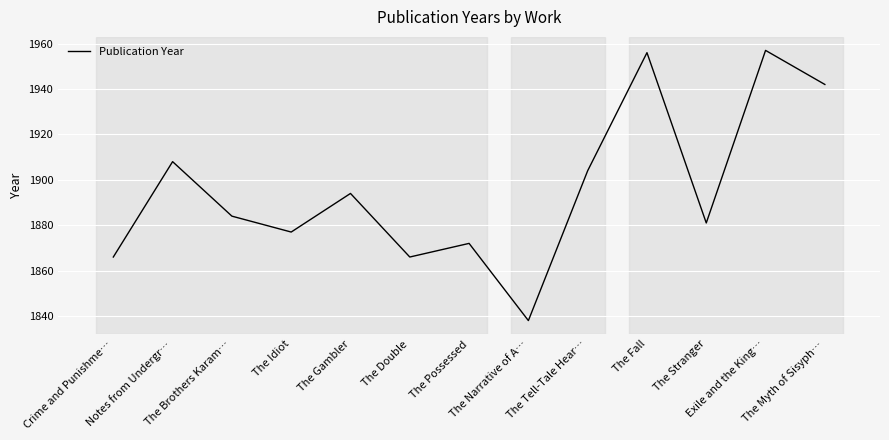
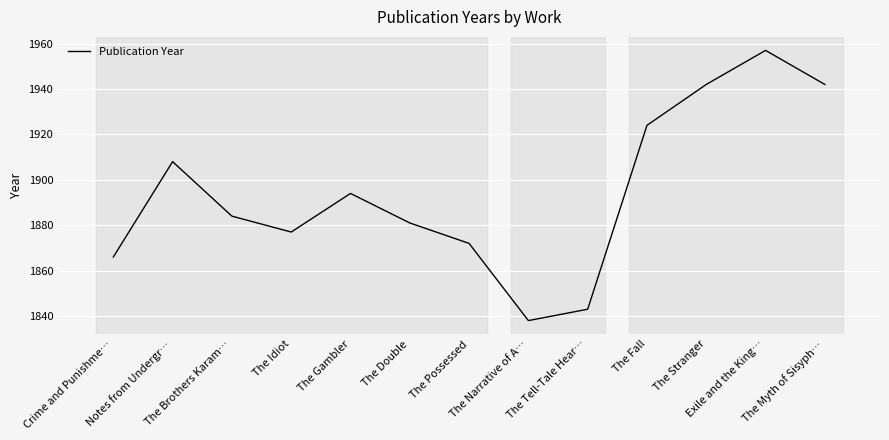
  {
    "Crime and Punishme…": 1866,
    "Notes from Undergr…": 1908,
    "The Brothers Karam…": 1884,
    "The Idiot": 1877,
    "The Gambler": 1894,
-   "The Double": 1866,
+   "The Double": 1881,
    "The Possessed": 1872,
    "The Narrative of A…": 1838,
-   "The Tell-Tale Hear…": 1904,
-   "The Fall": 1956,
-   "The Stranger": 1881,
+   "The Tell-Tale Hear…": 1843,
+   "The Fall": 1924,
+   "The Stranger": 1942,
    "Exile and the King…": 1957,
    "The Myth of Sisyph…": 1942
  }
